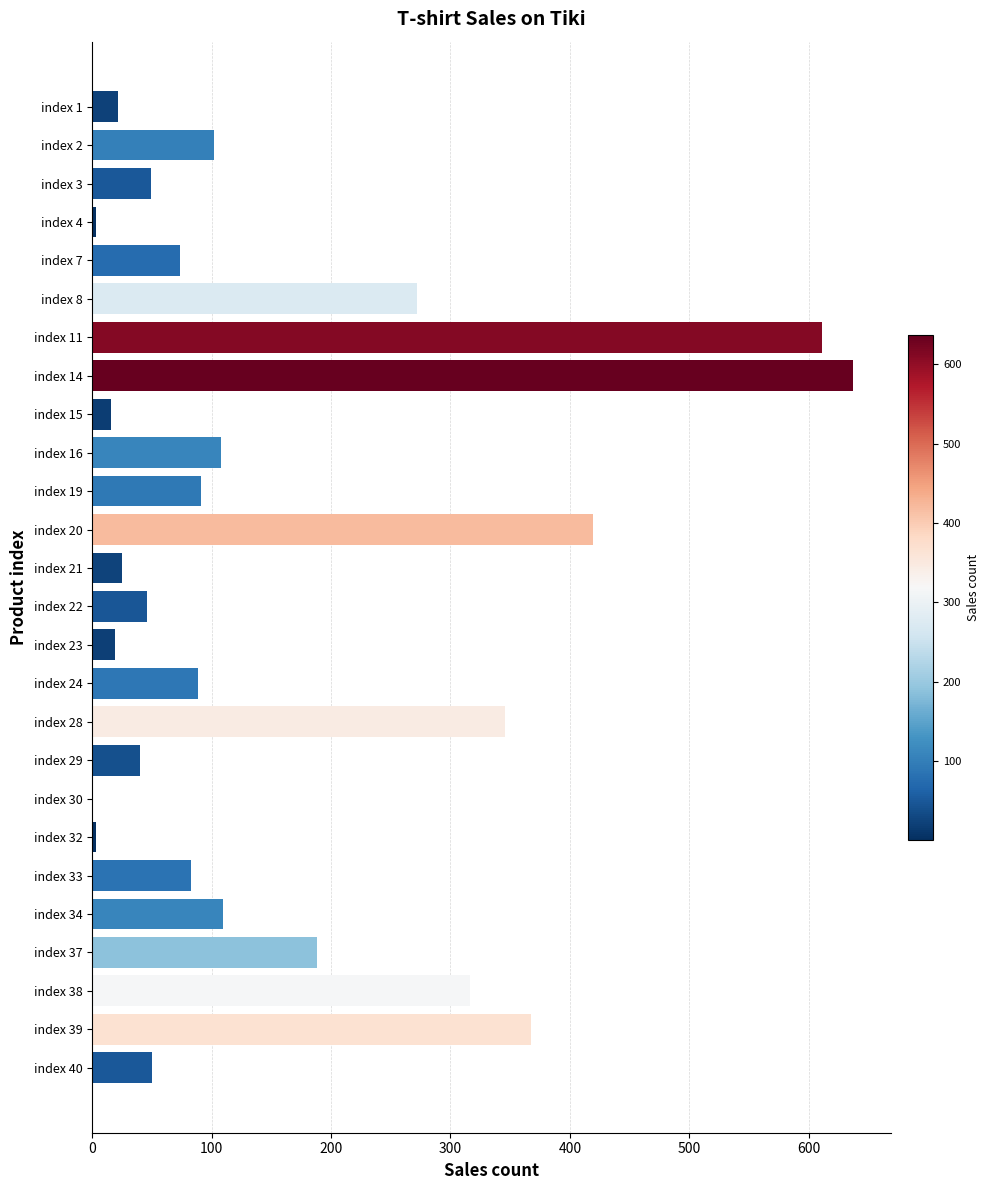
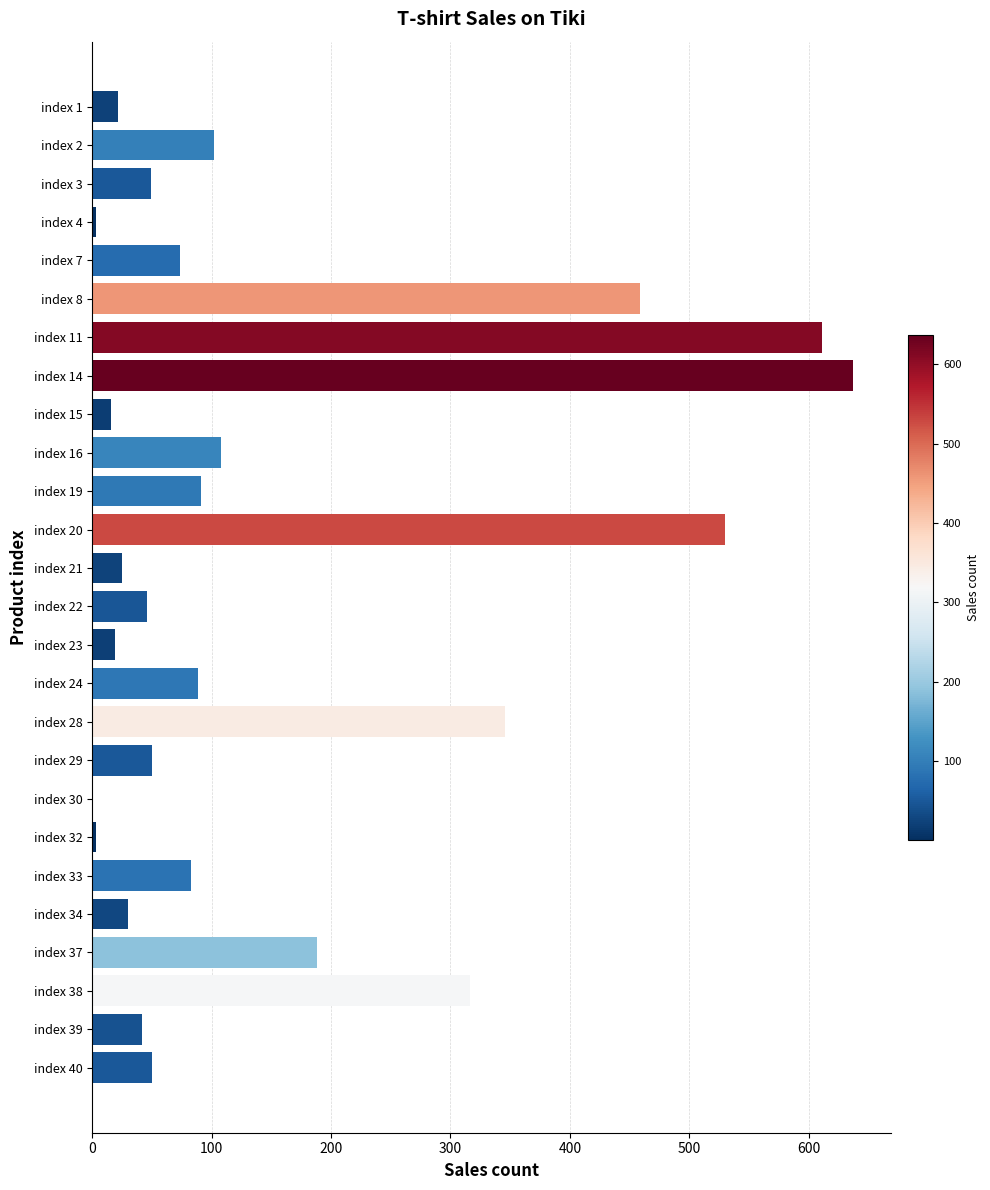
  {
    "index 1": 22,
    "index 2": 102,
    "index 3": 49,
    "index 4": 3,
    "index 7": 74,
-   "index 8": 272,
+   "index 8": 459,
    "index 11": 611,
    "index 14": 637,
    "index 15": 16,
    "index 16": 108,
    "index 19": 91,
-   "index 20": 419,
+   "index 20": 530,
    "index 21": 25,
    "index 22": 46,
    "index 23": 19,
    "index 24": 89,
    "index 28": 346,
-   "index 29": 40,
+   "index 29": 50,
    "index 32": 3,
    "index 33": 83,
-   "index 34": 110,
+   "index 34": 30,
    "index 37": 188,
    "index 38": 316,
-   "index 39": 367,
+   "index 39": 42,
    "index 40": 50
  }
